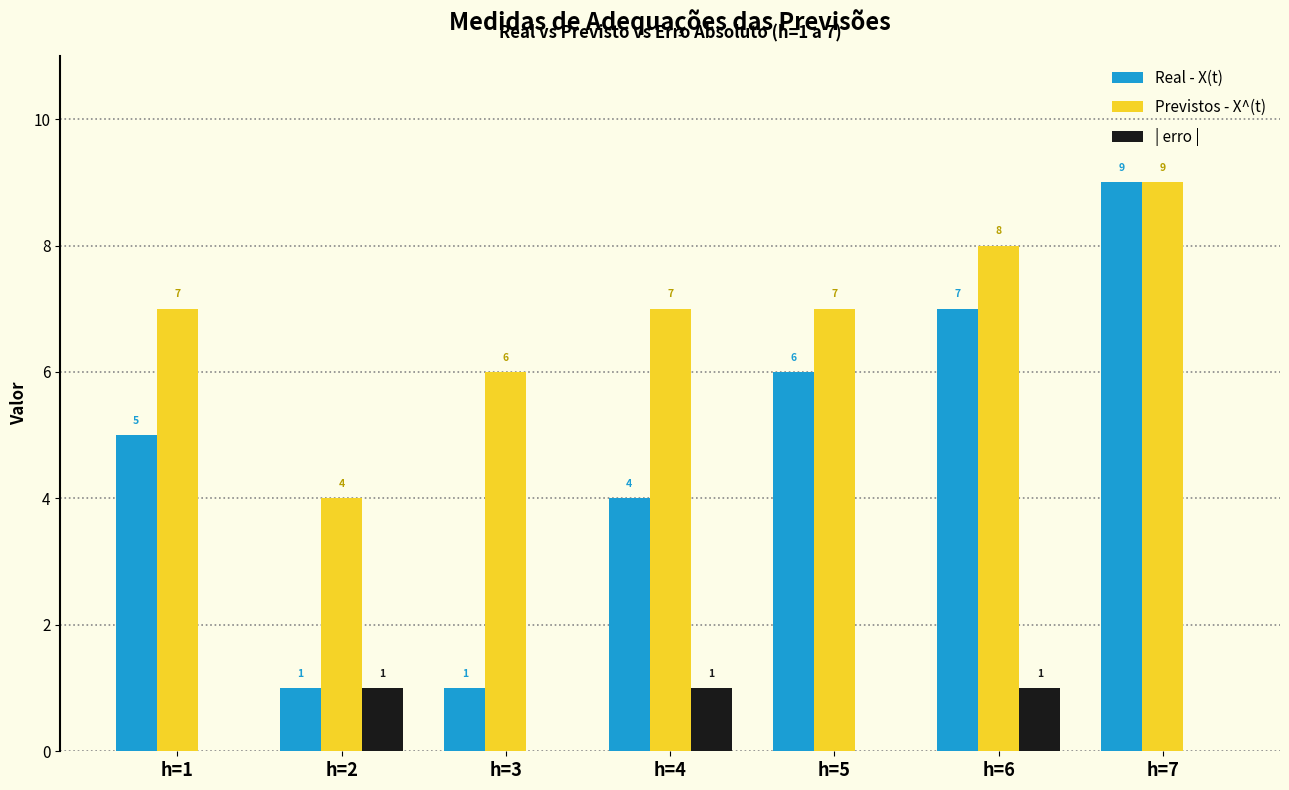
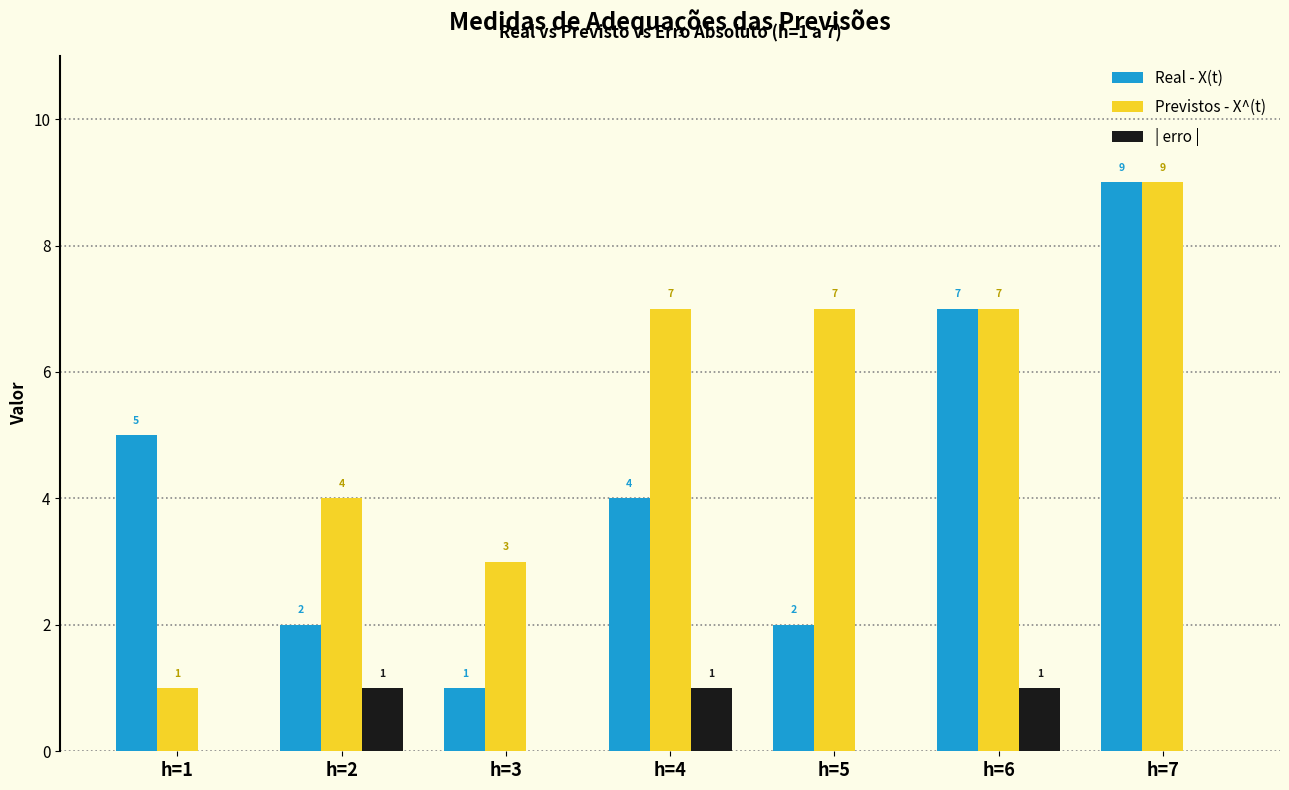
  {
    "Real - X(t)": {
      "h=1": 5,
-     "h=2": 1,
+     "h=2": 2,
      "h=3": 1,
      "h=4": 4,
-     "h=5": 6,
+     "h=5": 2,
      "h=6": 7,
      "h=7": 9
    },
    "Previstos - X^(t)": {
-     "h=1": 7,
+     "h=1": 1,
      "h=2": 4,
-     "h=3": 6,
+     "h=3": 3,
      "h=4": 7,
      "h=5": 7,
-     "h=6": 8,
+     "h=6": 7,
      "h=7": 9
    },
    "| erro |": {
      "h=2": 1,
      "h=4": 1,
      "h=6": 1
    }
  }
